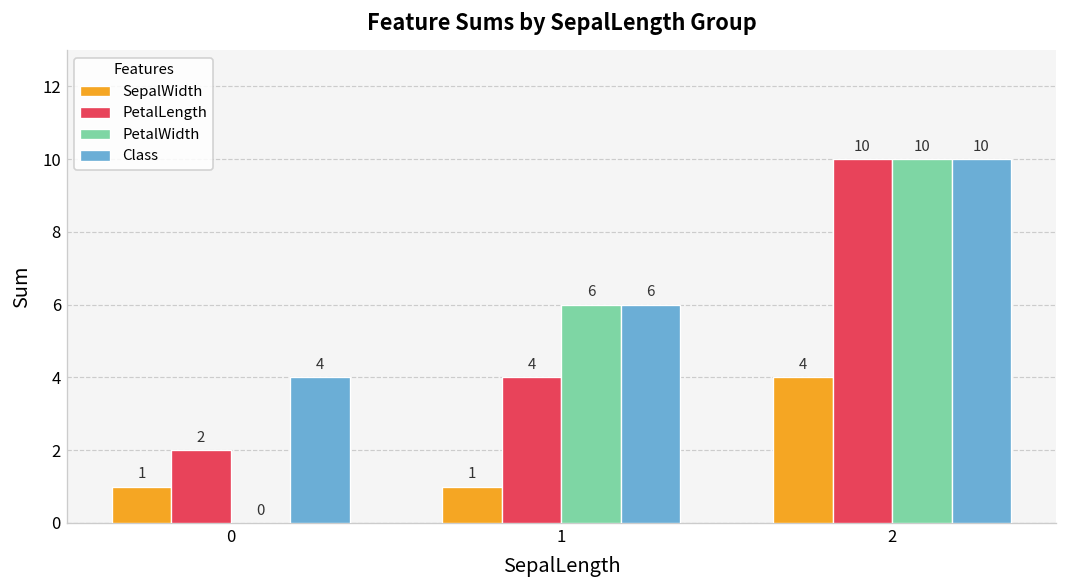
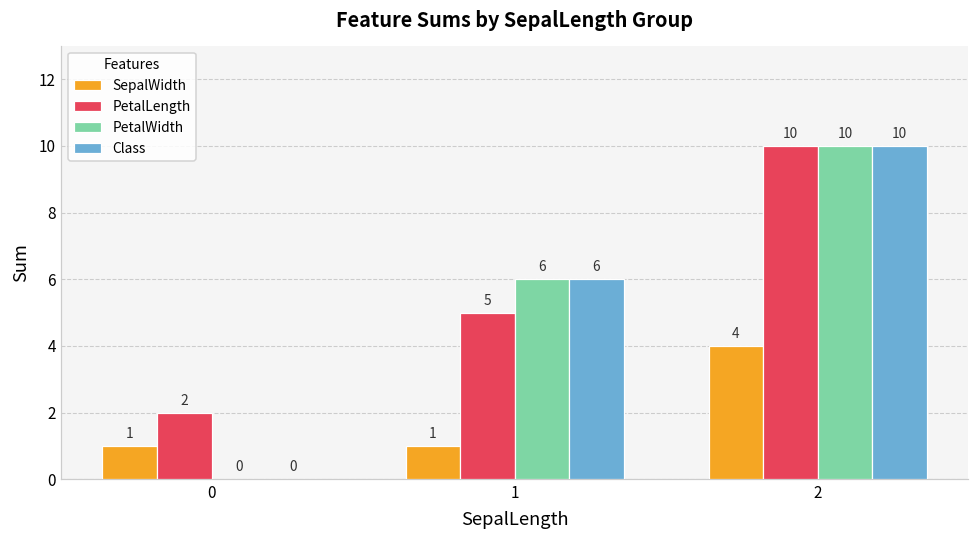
  {
    "SepalWidth": {
      "0": 1,
      "1": 1,
      "2": 4
    },
    "PetalLength": {
      "0": 2,
-     "1": 4,
+     "1": 5,
      "2": 10
    },
    "PetalWidth": {
      "0": 0,
      "1": 6,
      "2": 10
    },
    "Class": {
-     "0": 4,
+     "0": 0,
      "1": 6,
      "2": 10
    }
  }
